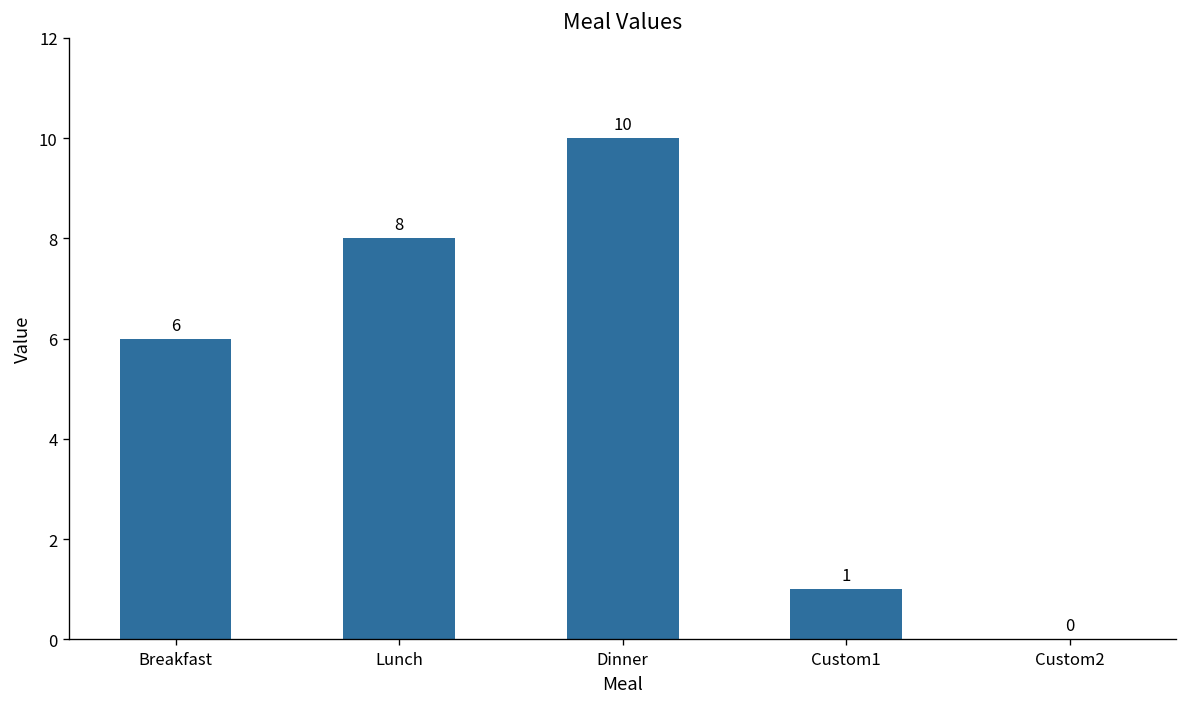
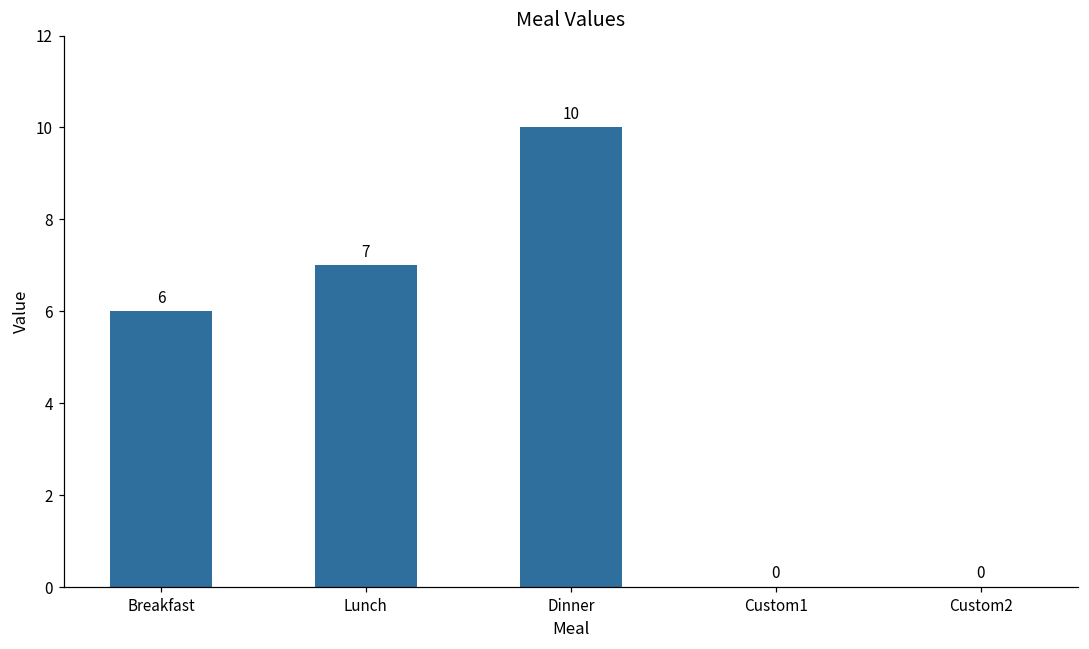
  {
    "Breakfast": 6,
-   "Lunch": 8,
+   "Lunch": 7,
    "Dinner": 10,
-   "Custom1": 1,
+   "Custom1": 0,
    "Custom2": 0
  }
